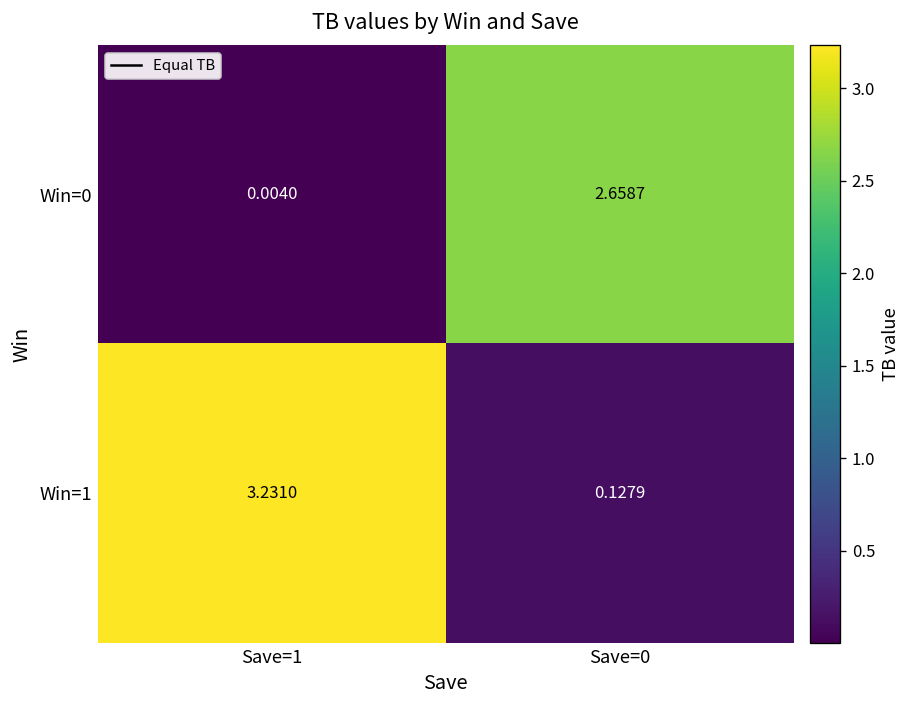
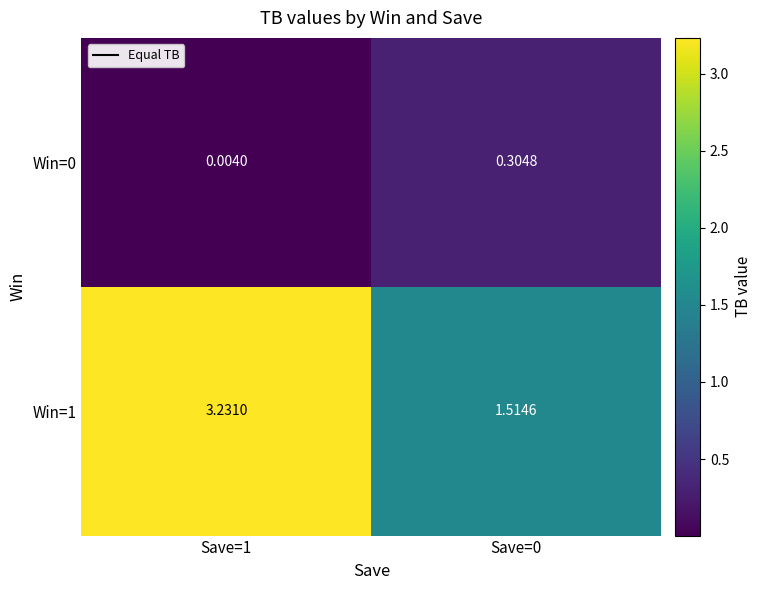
  {
    "Win=0": {
      "Save=1": 0.0040,
-     "Save=0": 2.6587
+     "Save=0": 0.3048
    },
    "Win=1": {
      "Save=1": 3.2310,
-     "Save=0": 0.1279
+     "Save=0": 1.5146
    }
  }
